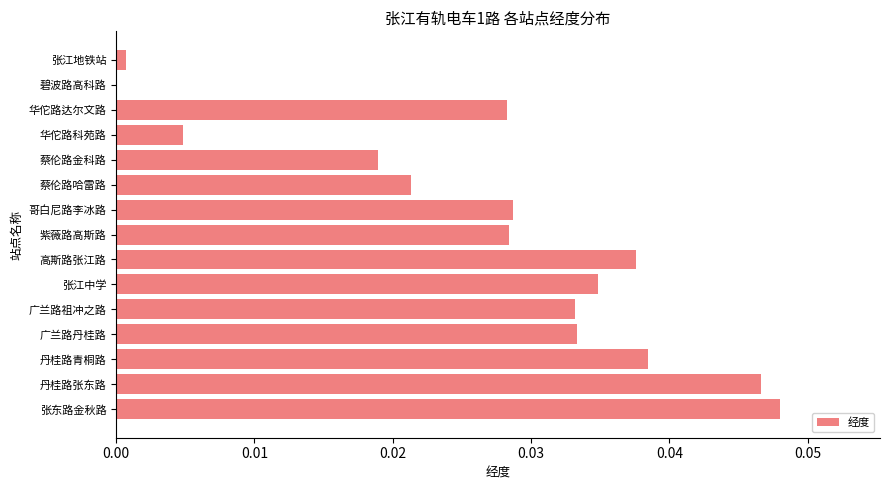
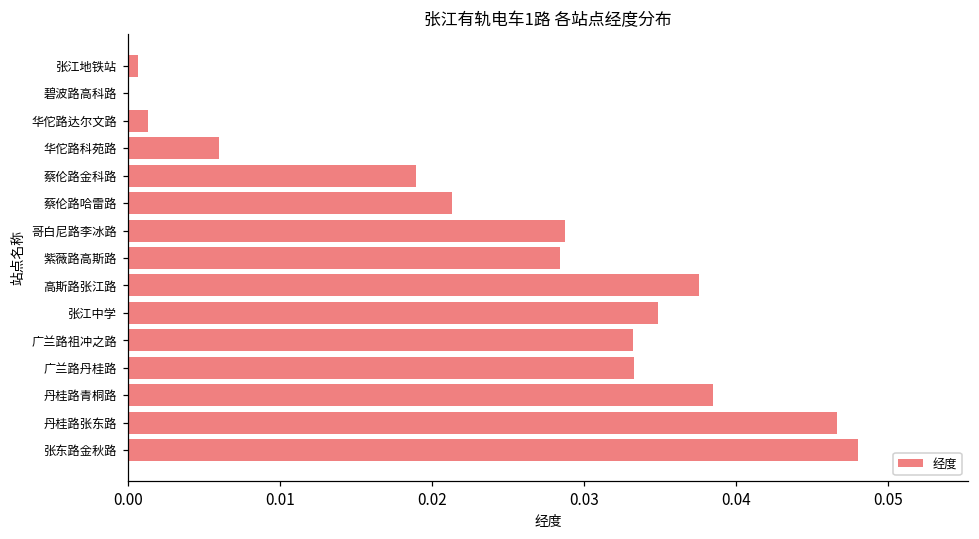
  {
    "张江地铁站": 0.0007,
    "碧波路高科路": 0.0000,
-   "华佗路达尔文路": 0.0283,
-   "华佗路科苑路": 0.0048,
+   "华佗路达尔文路": 0.0013,
+   "华佗路科苑路": 0.0060,
    "蔡伦路金科路": 0.0190,
    "蔡伦路哈雷路": 0.0213,
    "哥白尼路李冰路": 0.0287,
    "紫薇路高斯路": 0.0284,
    "高斯路张江路": 0.0376,
    "张江中学": 0.0348,
    "广兰路祖冲之路": 0.0332,
    "广兰路丹桂路": 0.0333,
    "丹桂路青桐路": 0.0385,
    "丹桂路张东路": 0.0466,
    "张东路金秋路": 0.0480
  }
